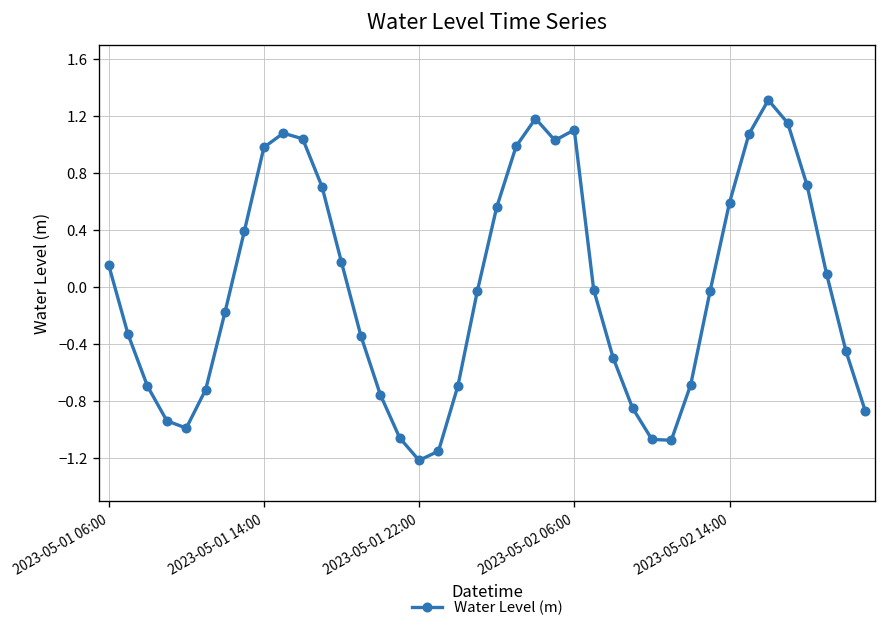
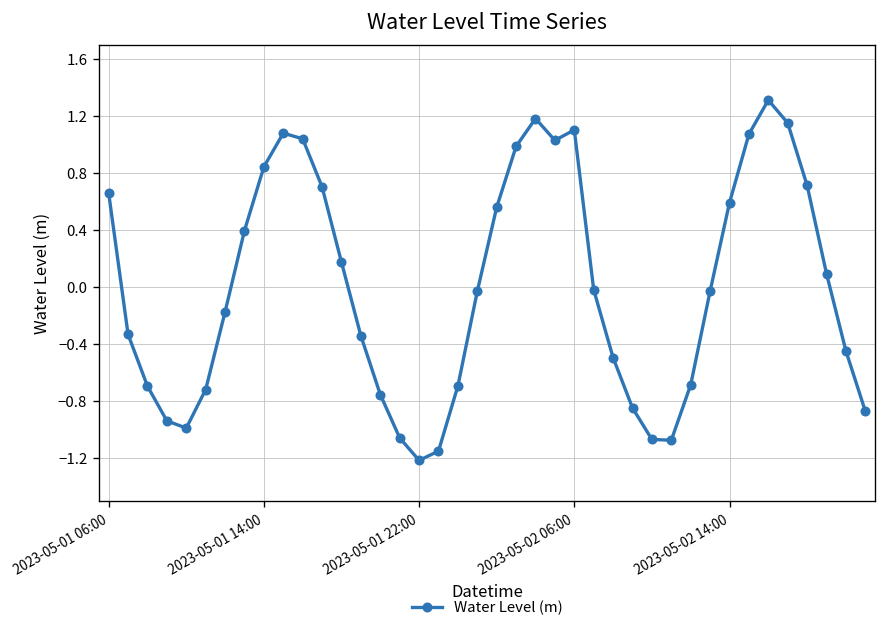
  {
-   "2023-05-01 06:00": 0.16,
-   "2023-05-01 14:00": 0.98,
+   "2023-05-01 06:00": 0.66,
+   "2023-05-01 14:00": 0.85,
    "2023-05-01 22:00": -1.22,
    "2023-05-02 06:00": 1.10,
    "2023-05-02 14:00": 0.59
  }
